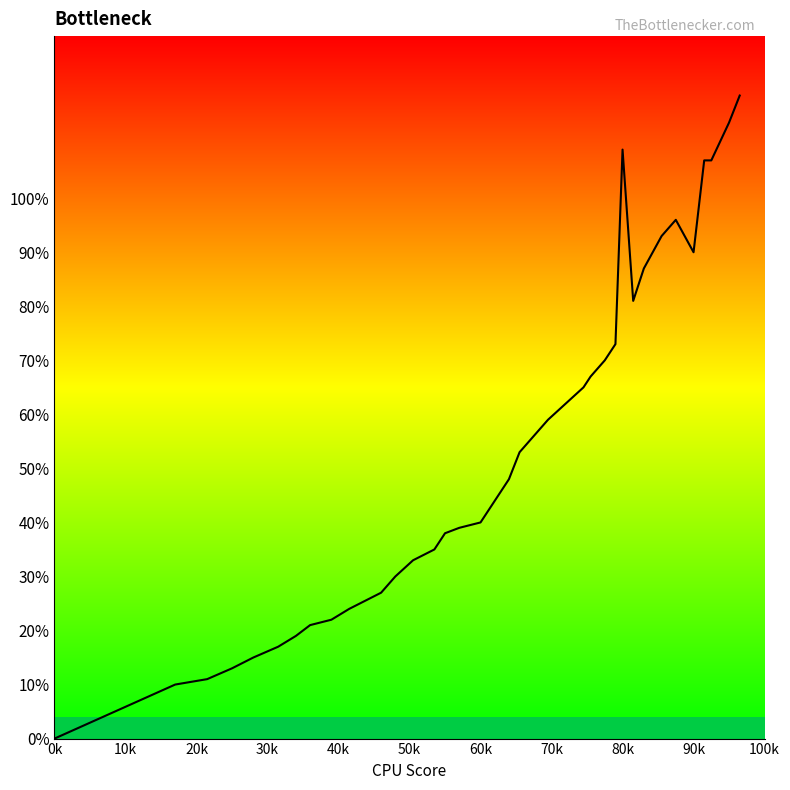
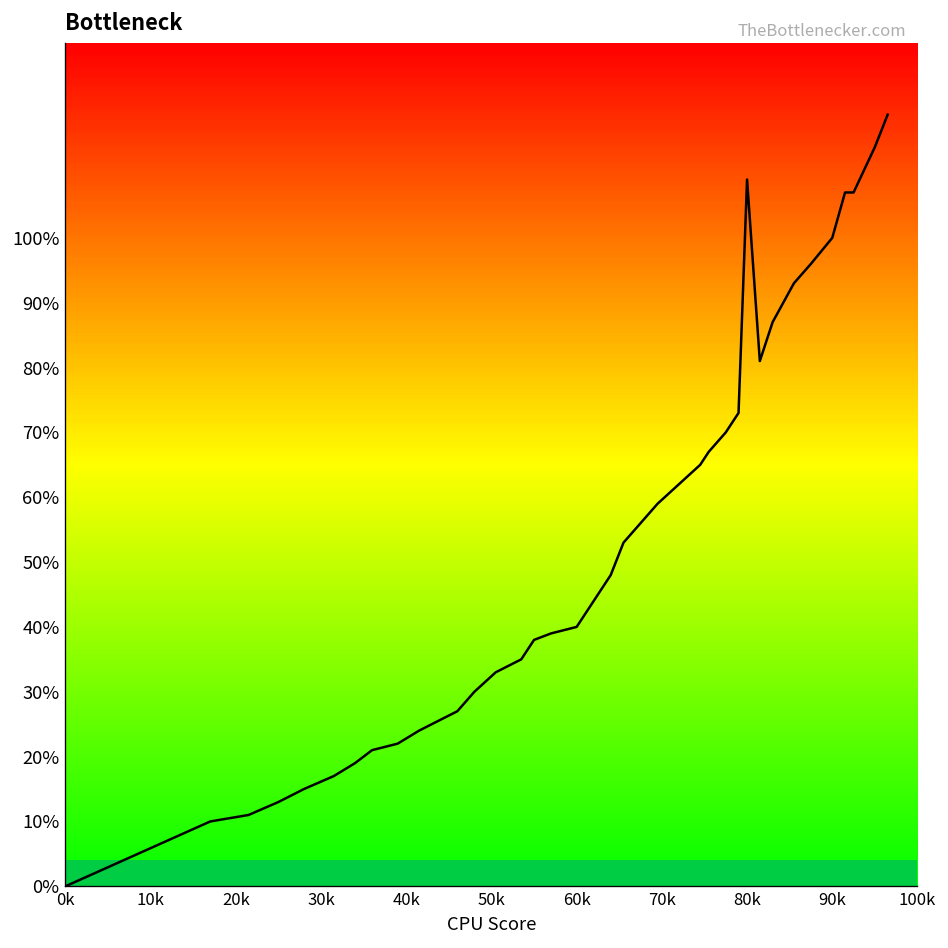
  {
    "60k": "40%",
    "80k": "109%",
-   "90k": "90%"
+   "90k": "100%"
  }
